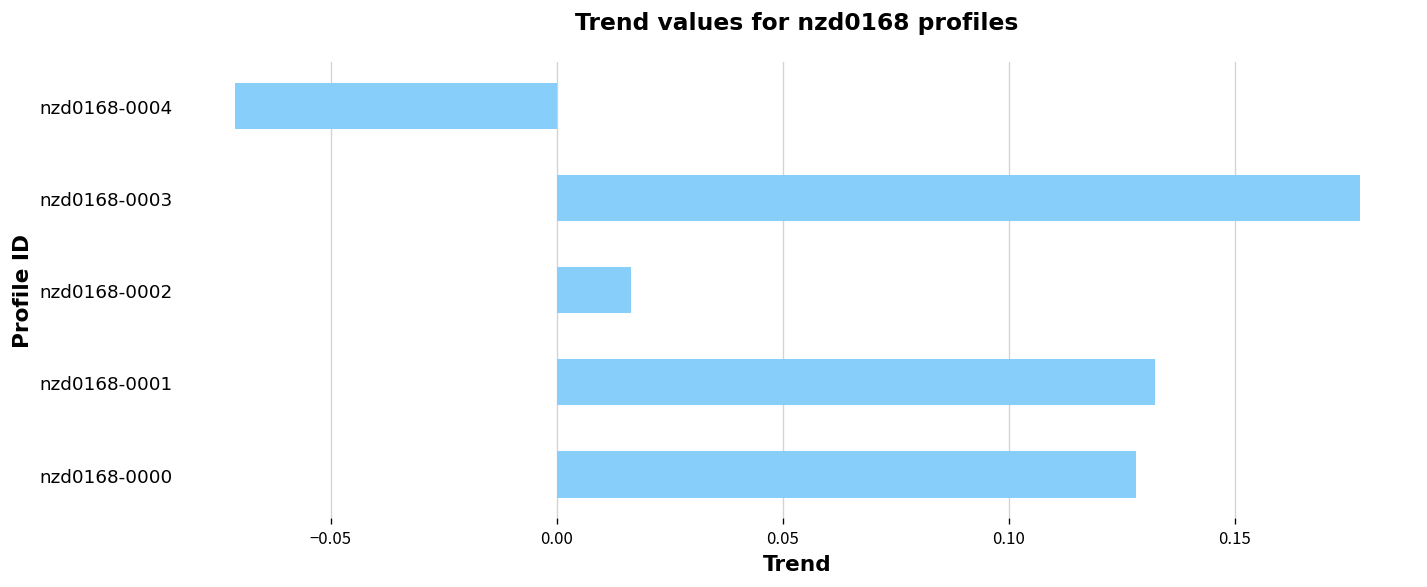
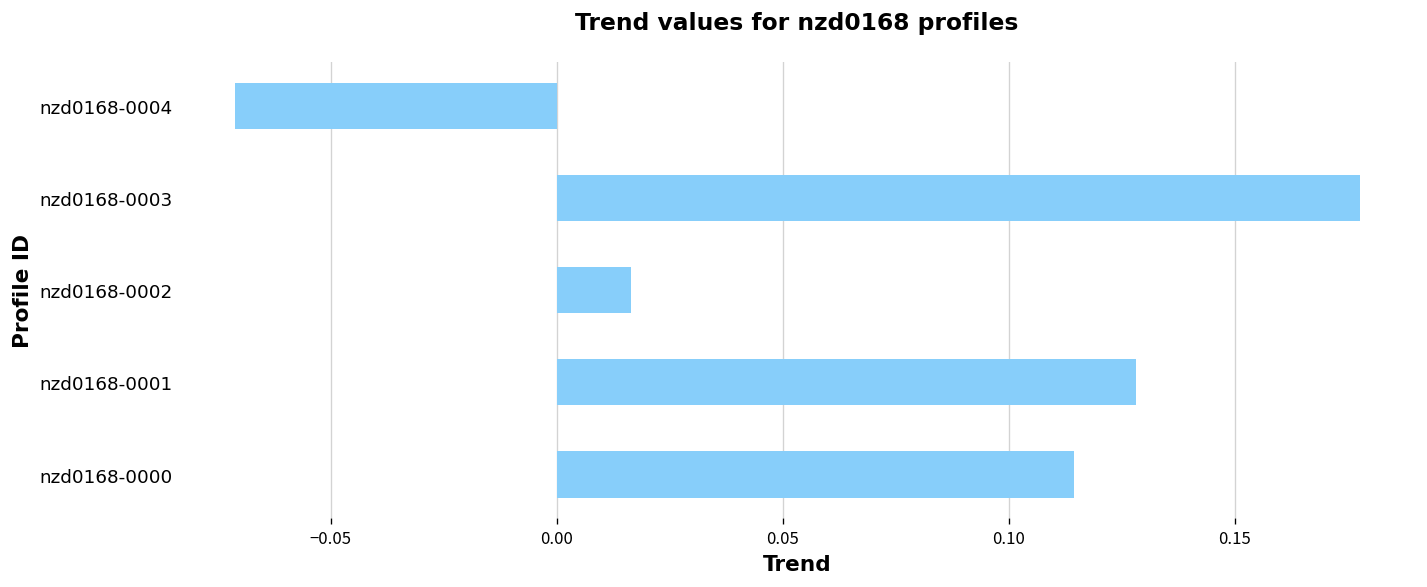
  {
    "nzd0168-0004": -0.071,
    "nzd0168-0003": 0.178,
    "nzd0168-0002": 0.016,
-   "nzd0168-0001": 0.132,
-   "nzd0168-0000": 0.128
+   "nzd0168-0001": 0.128,
+   "nzd0168-0000": 0.114
  }
